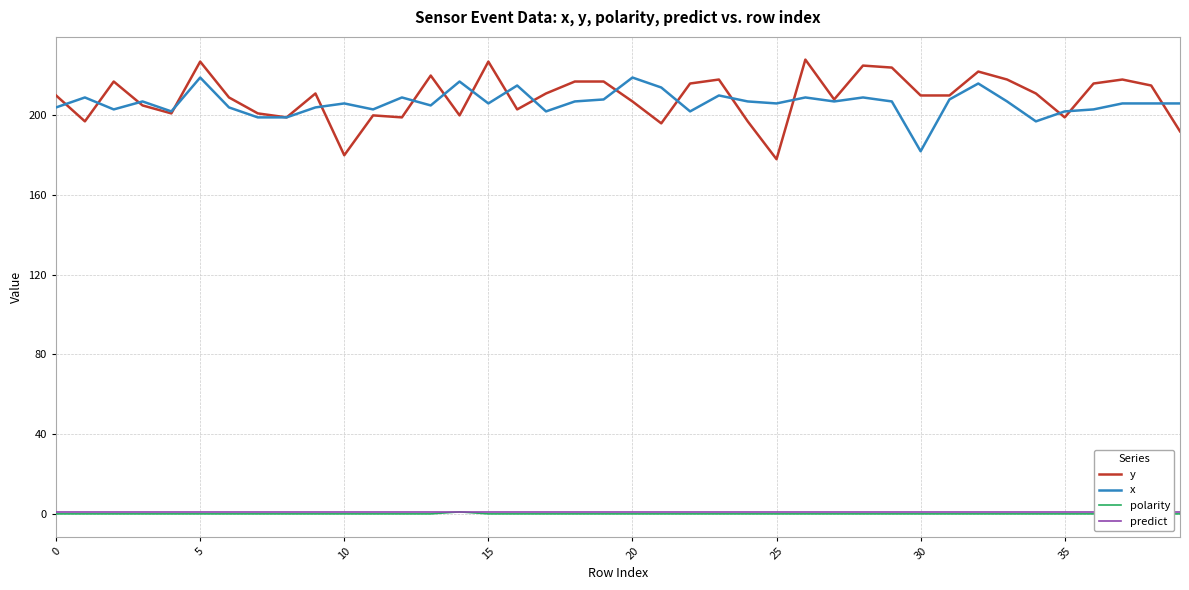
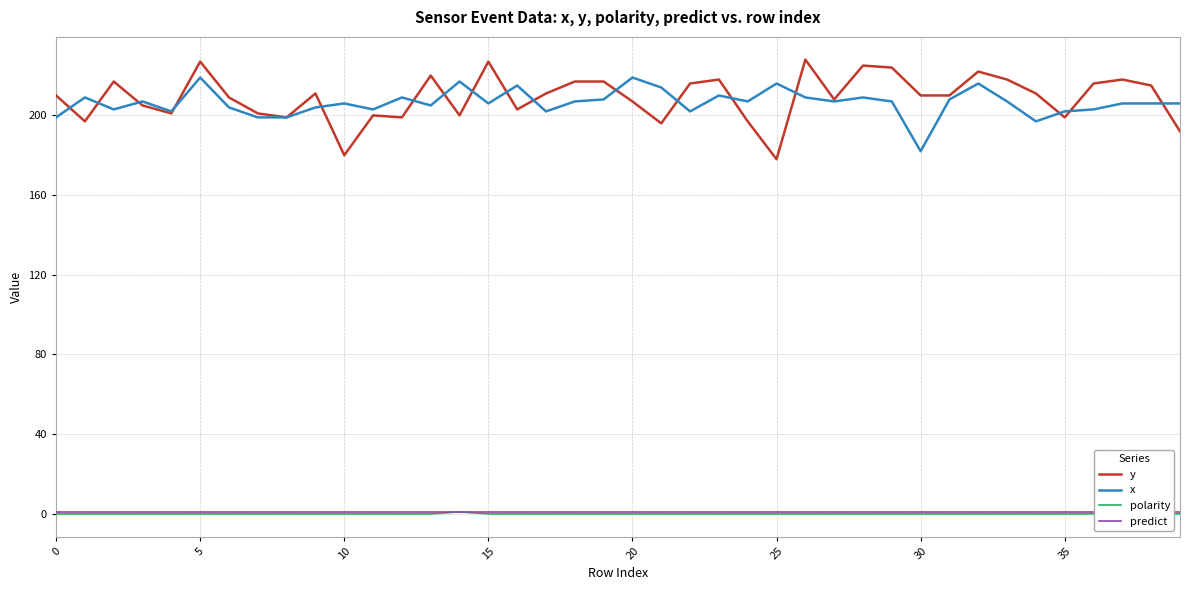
  {
    "y": {
      "0": 210,
      "5": 227,
      "10": 180,
      "15": 227,
      "20": 207,
      "25": 178,
      "30": 210,
      "35": 199
    },
    "x": {
-     "0": 204,
+     "0": 199,
      "5": 219,
      "10": 206,
      "15": 206,
      "20": 219,
-     "25": 206,
+     "25": 216,
      "30": 182,
      "35": 202
    }
  }
